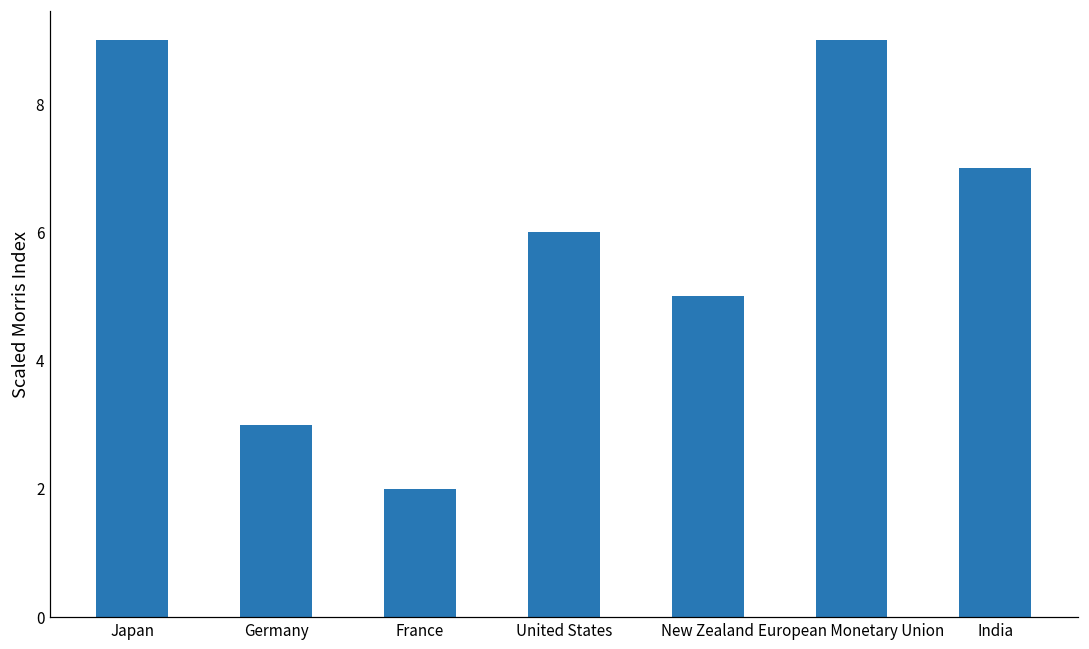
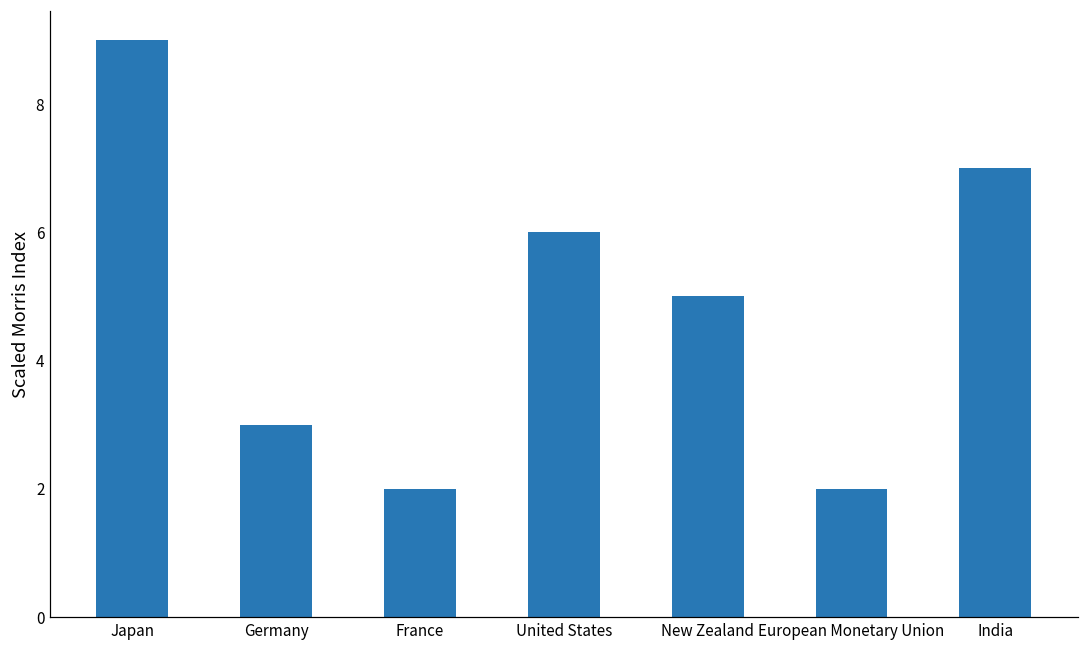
  {
    "Japan": 9,
    "Germany": 3,
    "France": 2,
    "United States": 6,
    "New Zealand": 5,
-   "European Monetary Union": 9,
+   "European Monetary Union": 2,
    "India": 7
  }
